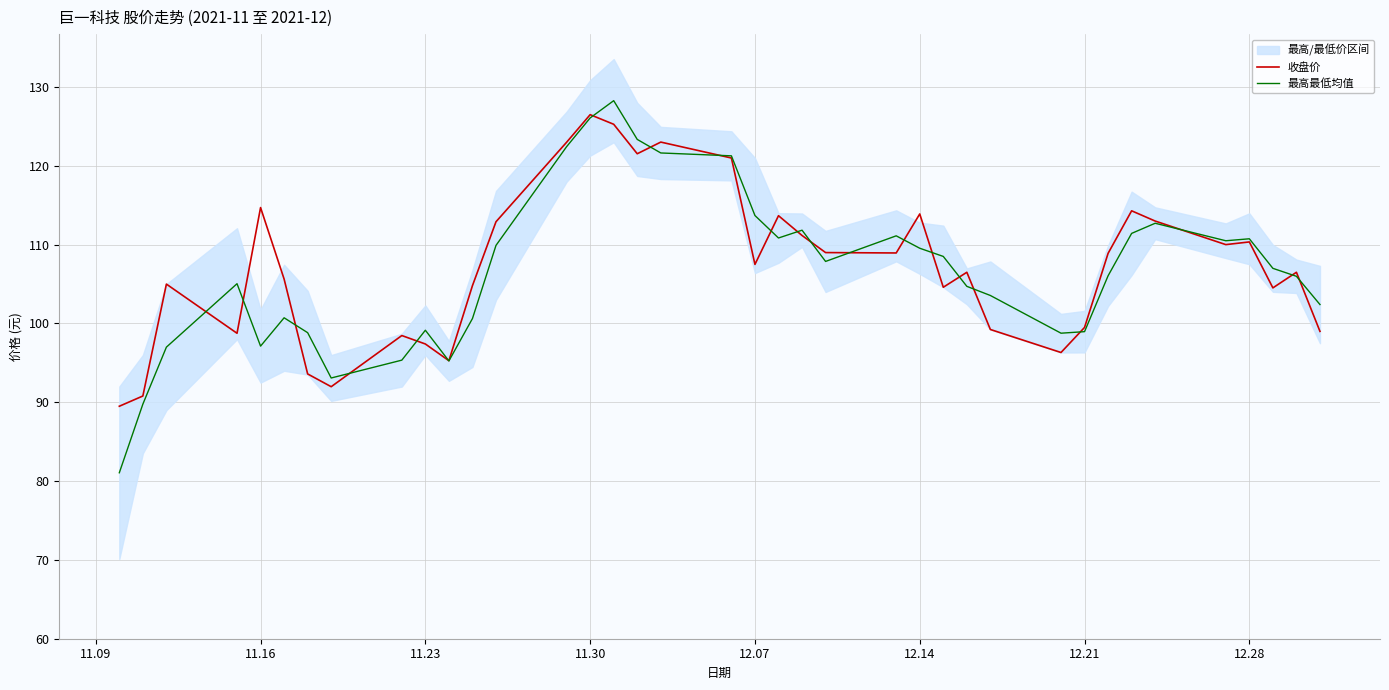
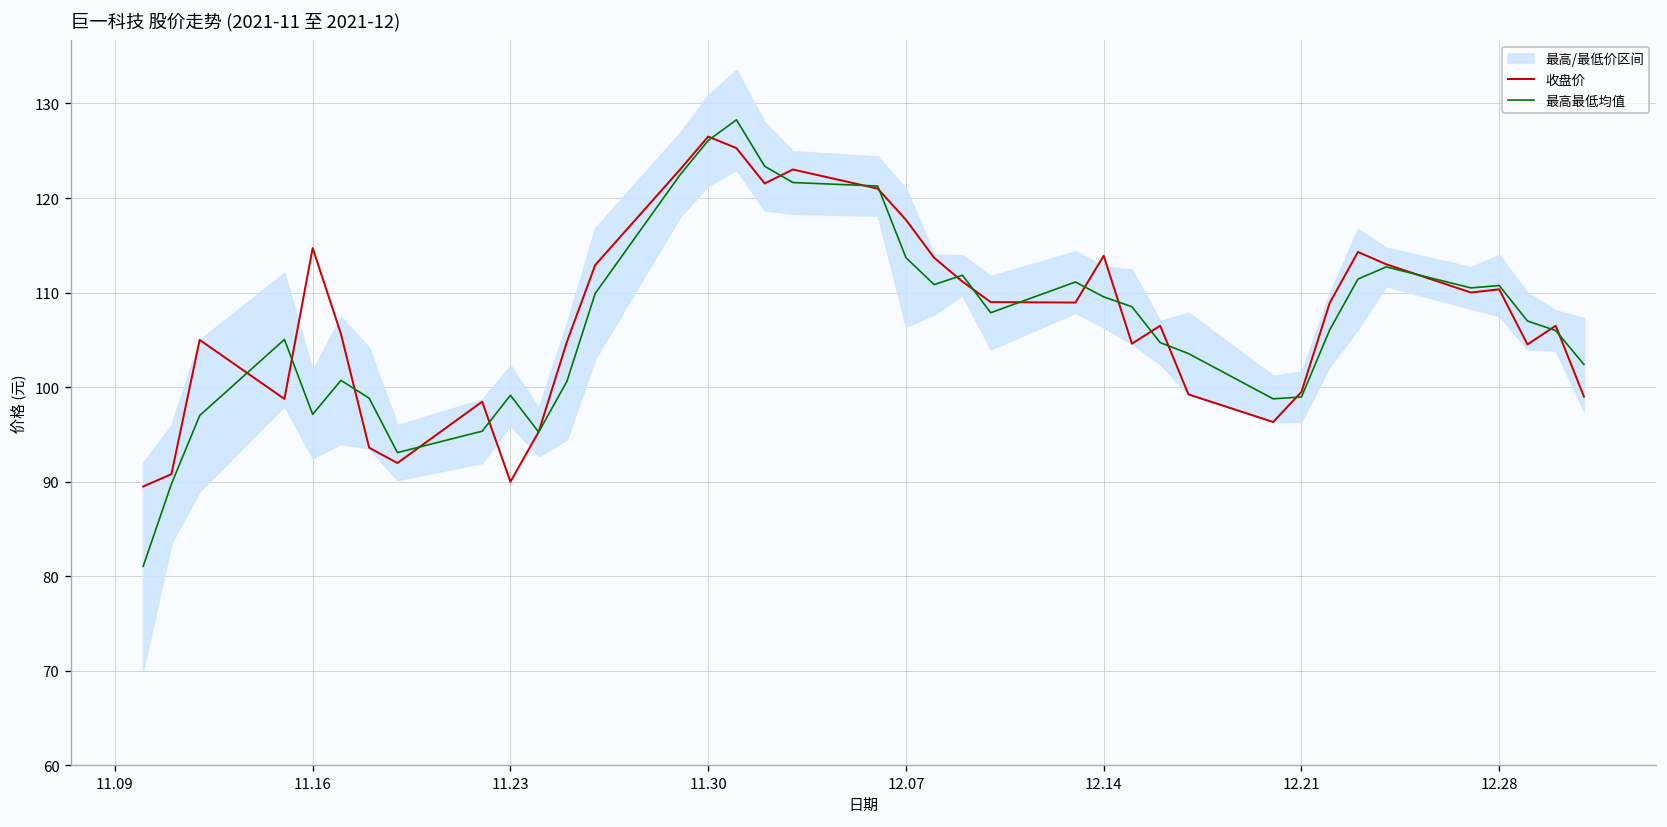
  {
    "收盘价": {
      "11.16": 115,
-     "11.23": 97,
+     "11.23": 90,
      "11.30": 127,
-     "12.07": 108,
+     "12.07": 118,
      "12.14": 114,
      "12.21": 100,
      "12.28": 110
    },
    "最高最低均值": {
      "11.16": 97,
      "11.23": 99,
      "11.30": 126,
      "12.07": 114,
      "12.14": 110,
      "12.21": 99,
      "12.28": 111
    }
  }
